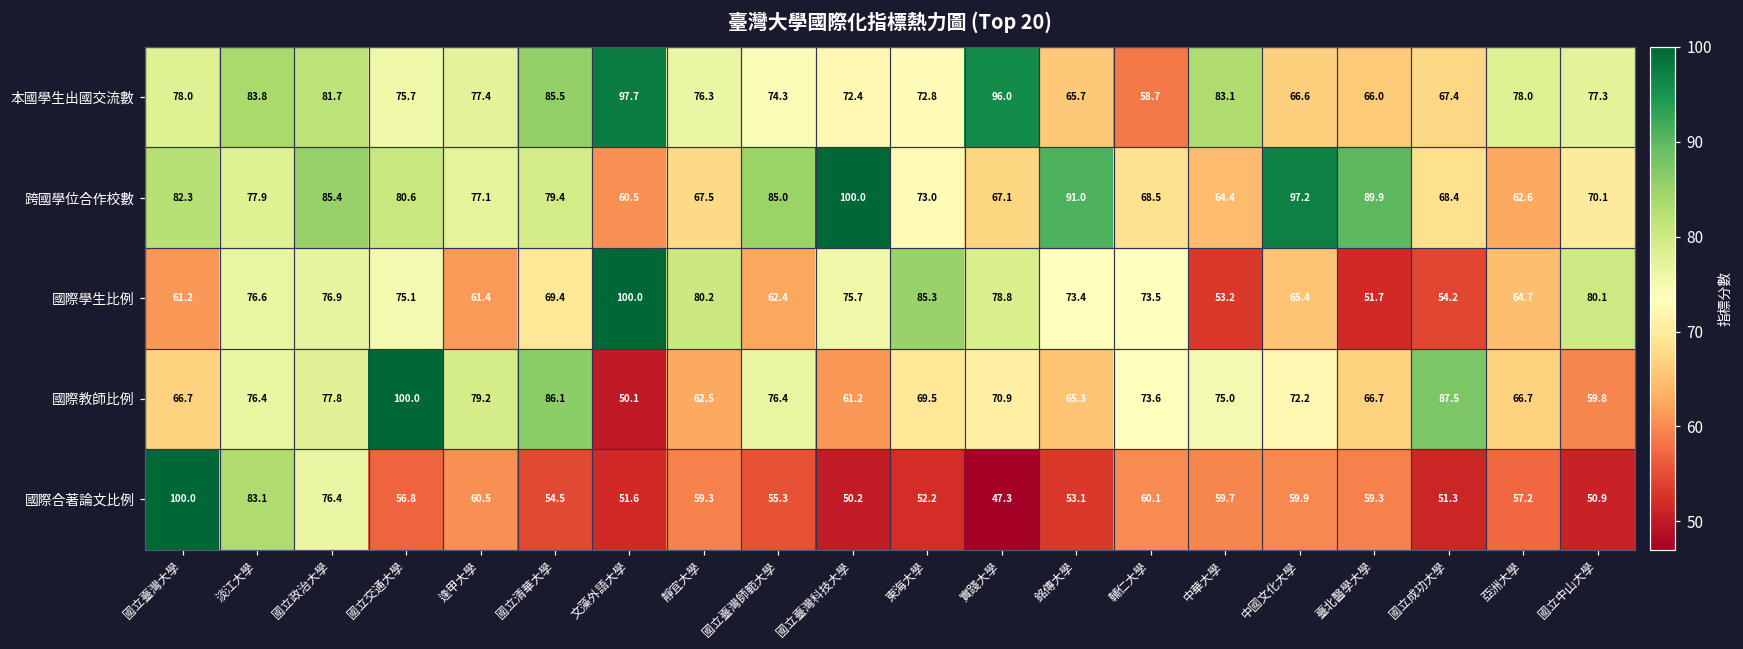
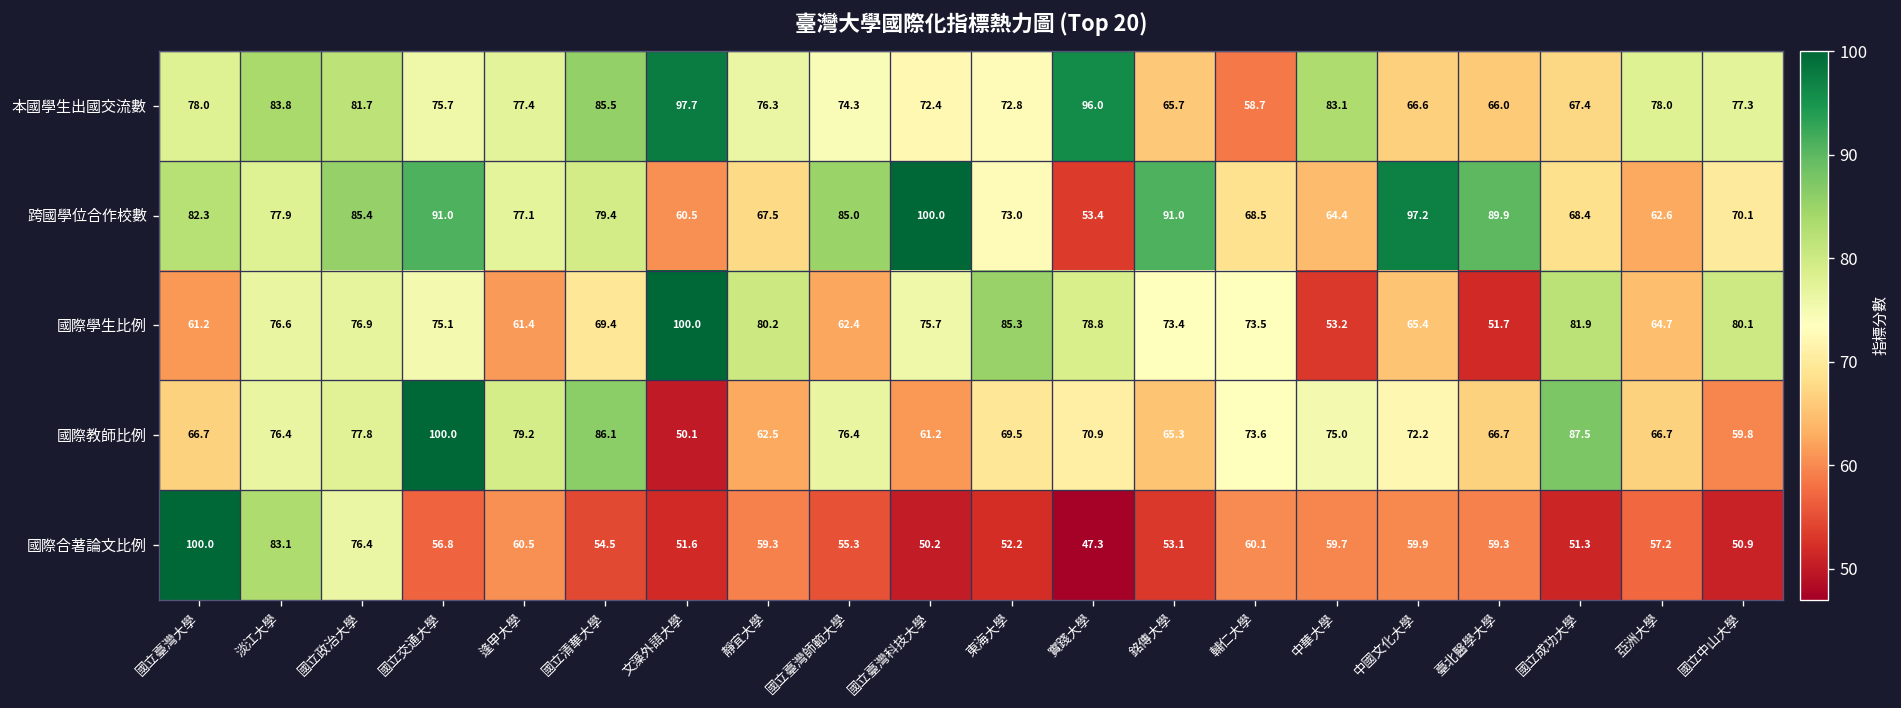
  {
    "本國學生出國交流數": {
      "國立臺灣大學": 78.0,
      "淡江大學": 83.8,
      "國立政治大學": 81.7,
      "國立交通大學": 75.7,
      "逢甲大學": 77.4,
      "國立清華大學": 85.5,
      "文藻外語大學": 97.7,
      "靜宜大學": 76.3,
      "國立臺灣師範大學": 74.3,
      "國立臺灣科技大學": 72.4,
      "東海大學": 72.8,
      "實踐大學": 96.0,
      "銘傳大學": 65.7,
      "輔仁大學": 58.7,
      "中華大學": 83.1,
      "中國文化大學": 66.6,
      "臺北醫學大學": 66.0,
      "國立成功大學": 67.4,
      "亞洲大學": 78.0,
      "國立中山大學": 77.3
    },
    "跨國學位合作校數": {
      "國立臺灣大學": 82.3,
      "淡江大學": 77.9,
      "國立政治大學": 85.4,
-     "國立交通大學": 80.6,
+     "國立交通大學": 91.0,
      "逢甲大學": 77.1,
      "國立清華大學": 79.4,
      "文藻外語大學": 60.5,
      "靜宜大學": 67.5,
      "國立臺灣師範大學": 85.0,
      "國立臺灣科技大學": 100.0,
      "東海大學": 73.0,
-     "實踐大學": 67.1,
+     "實踐大學": 53.4,
      "銘傳大學": 91.0,
      "輔仁大學": 68.5,
      "中華大學": 64.4,
      "中國文化大學": 97.2,
      "臺北醫學大學": 89.9,
      "國立成功大學": 68.4,
      "亞洲大學": 62.6,
      "國立中山大學": 70.1
    },
    "國際學生比例": {
      "國立臺灣大學": 61.2,
      "淡江大學": 76.6,
      "國立政治大學": 76.9,
      "國立交通大學": 75.1,
      "逢甲大學": 61.4,
      "國立清華大學": 69.4,
      "文藻外語大學": 100.0,
      "靜宜大學": 80.2,
      "國立臺灣師範大學": 62.4,
      "國立臺灣科技大學": 75.7,
      "東海大學": 85.3,
      "實踐大學": 78.8,
      "銘傳大學": 73.4,
      "輔仁大學": 73.5,
      "中華大學": 53.2,
      "中國文化大學": 65.4,
      "臺北醫學大學": 51.7,
-     "國立成功大學": 54.2,
+     "國立成功大學": 81.9,
      "亞洲大學": 64.7,
      "國立中山大學": 80.1
    },
    "國際教師比例": {
      "國立臺灣大學": 66.7,
      "淡江大學": 76.4,
      "國立政治大學": 77.8,
      "國立交通大學": 100.0,
      "逢甲大學": 79.2,
      "國立清華大學": 86.1,
      "文藻外語大學": 50.1,
      "靜宜大學": 62.5,
      "國立臺灣師範大學": 76.4,
      "國立臺灣科技大學": 61.2,
      "東海大學": 69.5,
      "實踐大學": 70.9,
      "銘傳大學": 65.3,
      "輔仁大學": 73.6,
      "中華大學": 75.0,
      "中國文化大學": 72.2,
      "臺北醫學大學": 66.7,
      "國立成功大學": 87.5,
      "亞洲大學": 66.7,
      "國立中山大學": 59.8
    },
    "國際合著論文比例": {
      "國立臺灣大學": 100.0,
      "淡江大學": 83.1,
      "國立政治大學": 76.4,
      "國立交通大學": 56.8,
      "逢甲大學": 60.5,
      "國立清華大學": 54.5,
      "文藻外語大學": 51.6,
      "靜宜大學": 59.3,
      "國立臺灣師範大學": 55.3,
      "國立臺灣科技大學": 50.2,
      "東海大學": 52.2,
      "實踐大學": 47.3,
      "銘傳大學": 53.1,
      "輔仁大學": 60.1,
      "中華大學": 59.7,
      "中國文化大學": 59.9,
      "臺北醫學大學": 59.3,
      "國立成功大學": 51.3,
      "亞洲大學": 57.2,
      "國立中山大學": 50.9
    }
  }
